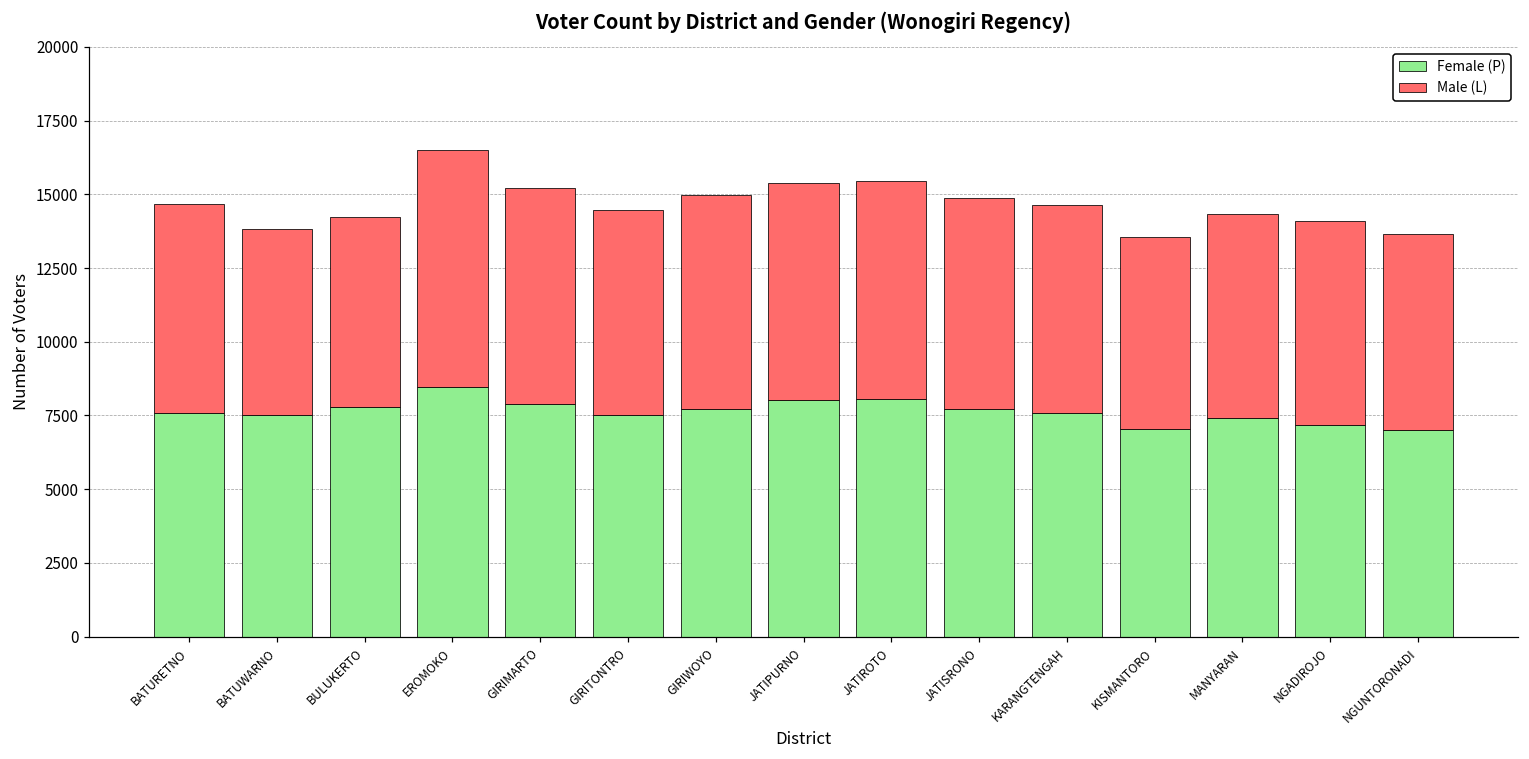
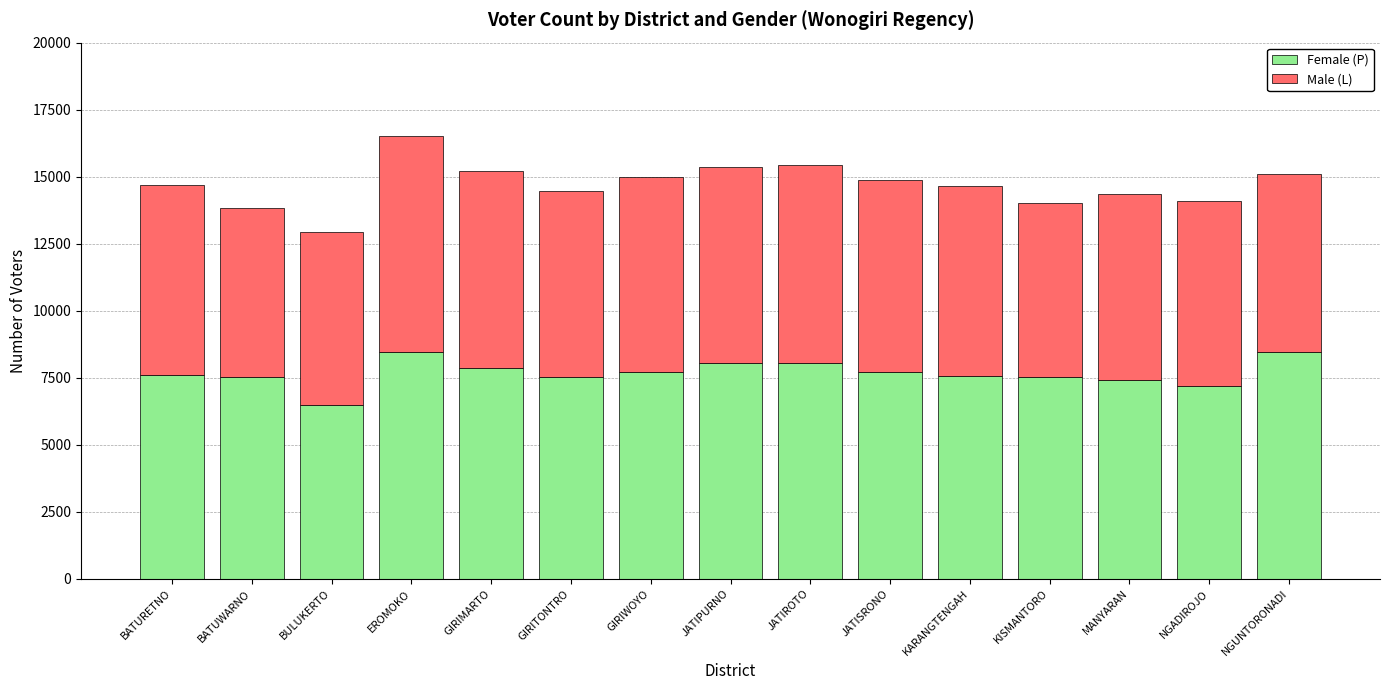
  {
    "Female (P)": {
      "BATURETNO": 7600,
      "BATUWARNO": 7500,
-     "BULUKERTO": 7800,
+     "BULUKERTO": 6500,
      "EROMOKO": 8500,
      "GIRIMARTO": 7900,
      "GIRITONTRO": 7500,
      "GIRIWOYO": 7700,
      "JATIPURNO": 8000,
      "JATIROTO": 8100,
      "JATISRONO": 7700,
      "KARANGTENGAH": 7600,
-     "KISMANTORO": 7000,
+     "KISMANTORO": 7500,
      "MANYARAN": 7400,
      "NGADIROJO": 7200,
-     "NGUNTORONADI": 7000
+     "NGUNTORONADI": 8500
    },
    "Male (L)": {
      "BATURETNO": 7100,
      "BATUWARNO": 6300,
      "BULUKERTO": 6400,
      "EROMOKO": 8100,
      "GIRIMARTO": 7400,
      "GIRITONTRO": 7000,
      "GIRIWOYO": 7300,
      "JATIPURNO": 7300,
      "JATIROTO": 7400,
      "JATISRONO": 7100,
      "KARANGTENGAH": 7100,
      "KISMANTORO": 6500,
      "MANYARAN": 6900,
      "NGADIROJO": 6900,
      "NGUNTORONADI": 6600
    }
  }
